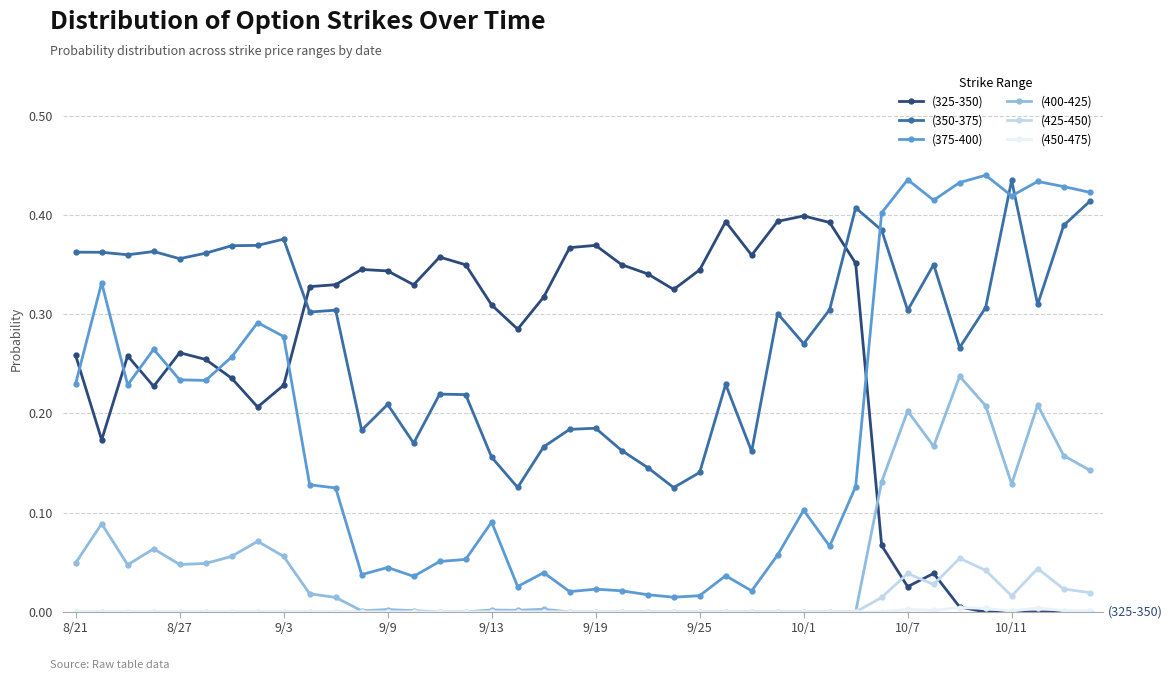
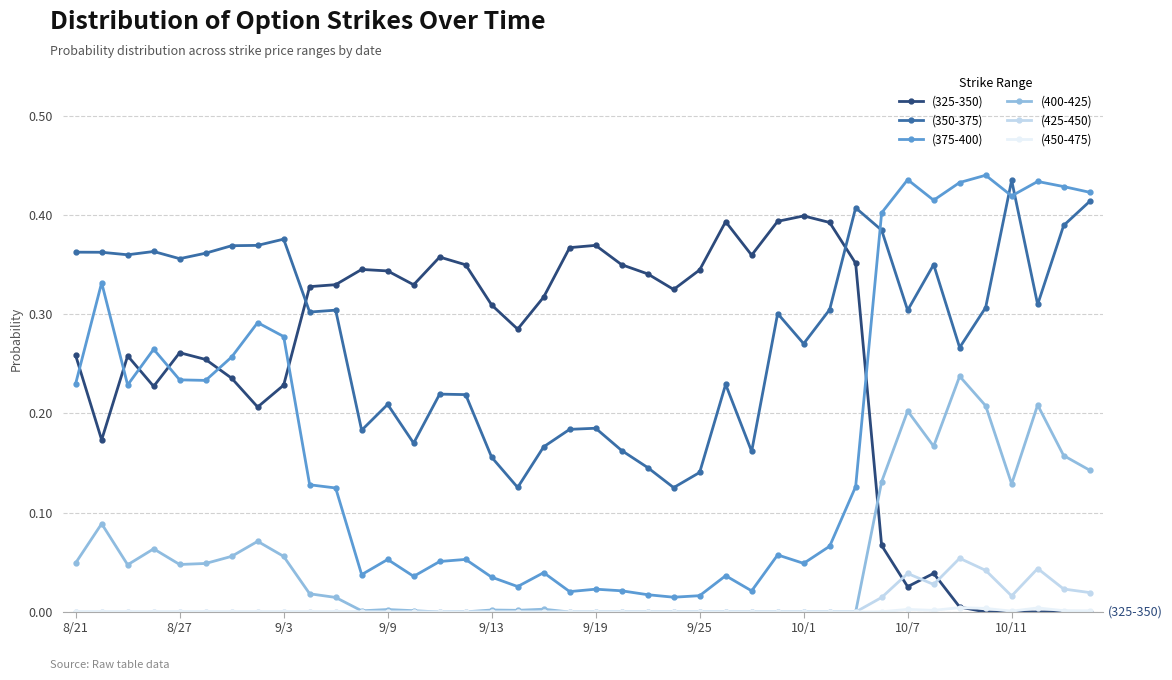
  {
    "(375-400)": {
      "8/21": 0.23,
      "8/27": 0.23,
      "9/3": 0.28,
-     "9/9": 0.04,
-     "9/13": 0.09,
+     "9/9": 0.05,
+     "9/13": 0.04,
      "9/19": 0.02,
      "9/25": 0.02,
-     "10/1": 0.10,
+     "10/1": 0.05,
      "10/7": 0.44,
      "10/11": 0.42
    }
  }
